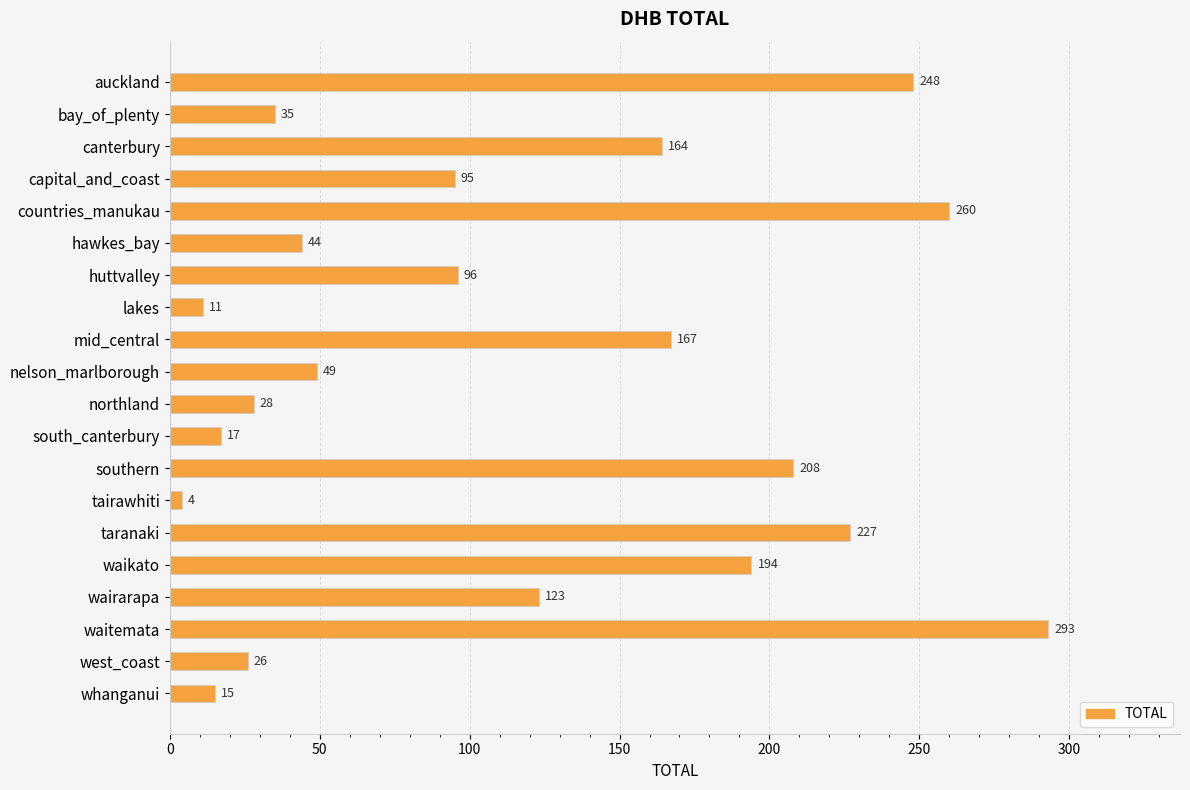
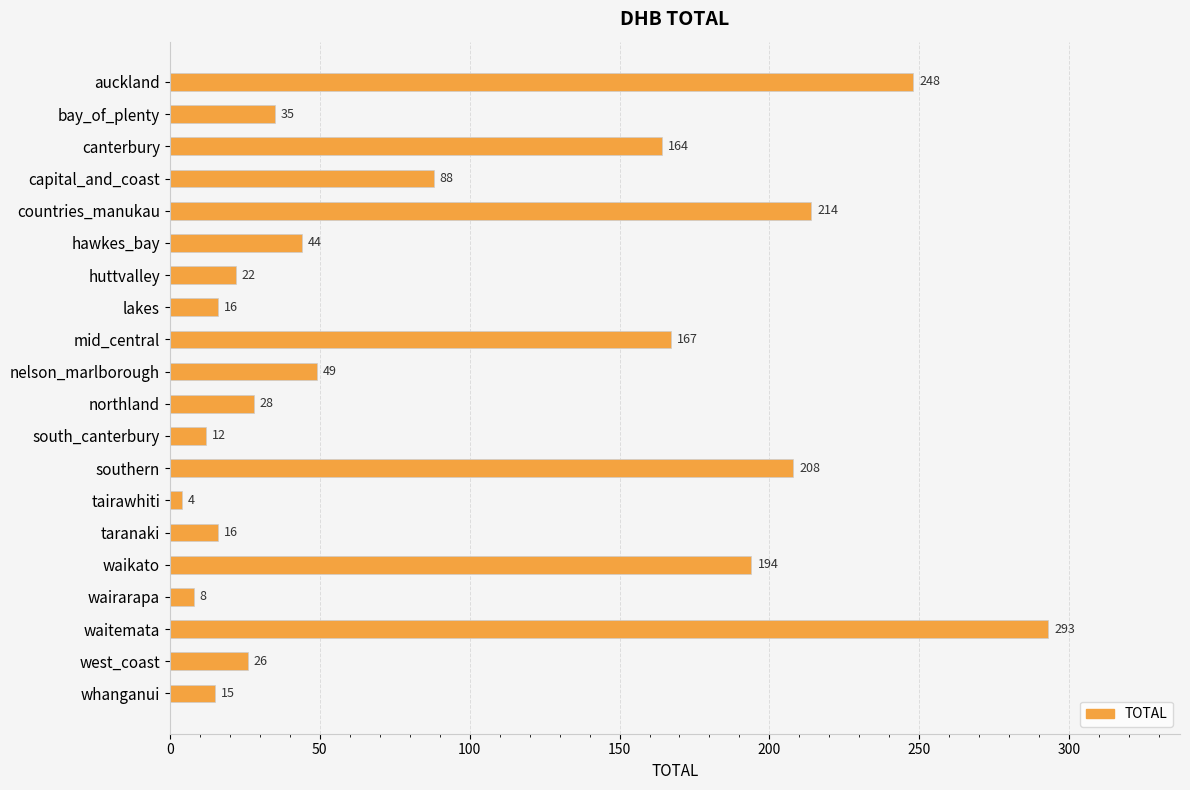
  {
    "auckland": 248,
    "bay_of_plenty": 35,
    "canterbury": 164,
-   "capital_and_coast": 95,
-   "countries_manukau": 260,
+   "capital_and_coast": 88,
+   "countries_manukau": 214,
    "hawkes_bay": 44,
-   "huttvalley": 96,
-   "lakes": 11,
+   "huttvalley": 22,
+   "lakes": 16,
    "mid_central": 167,
    "nelson_marlborough": 49,
    "northland": 28,
-   "south_canterbury": 17,
+   "south_canterbury": 12,
    "southern": 208,
    "tairawhiti": 4,
-   "taranaki": 227,
+   "taranaki": 16,
    "waikato": 194,
-   "wairarapa": 123,
+   "wairarapa": 8,
    "waitemata": 293,
    "west_coast": 26,
    "whanganui": 15
  }
